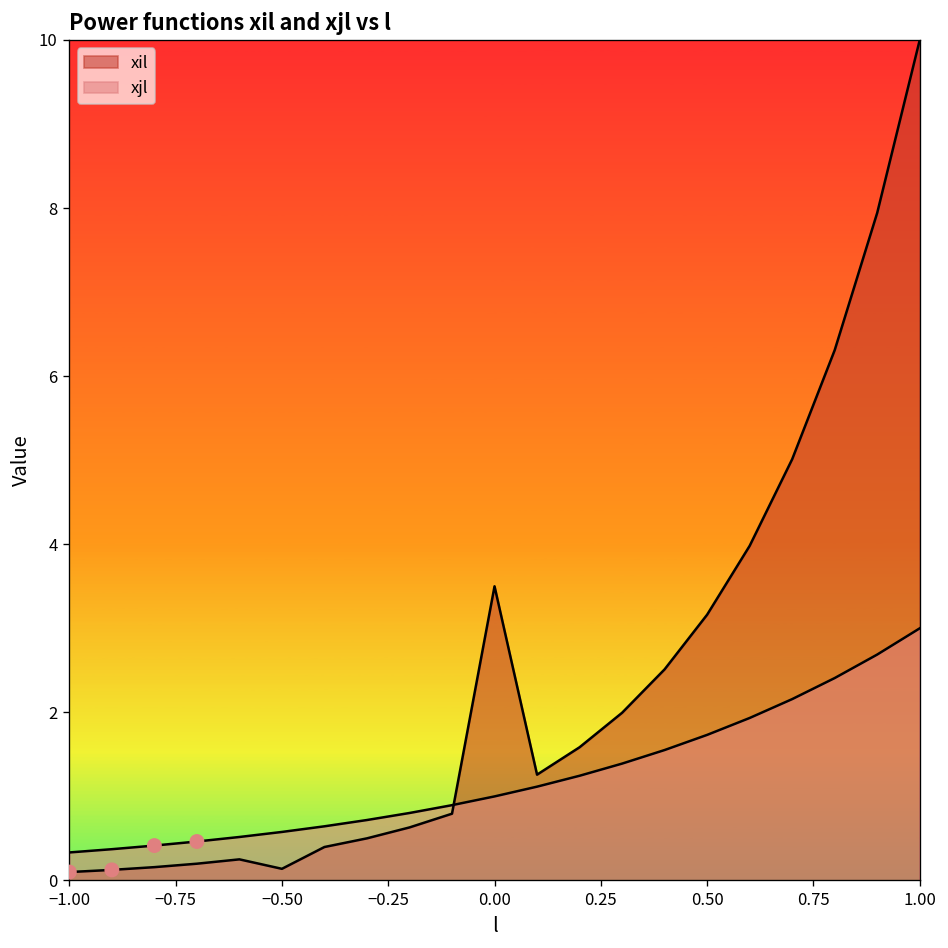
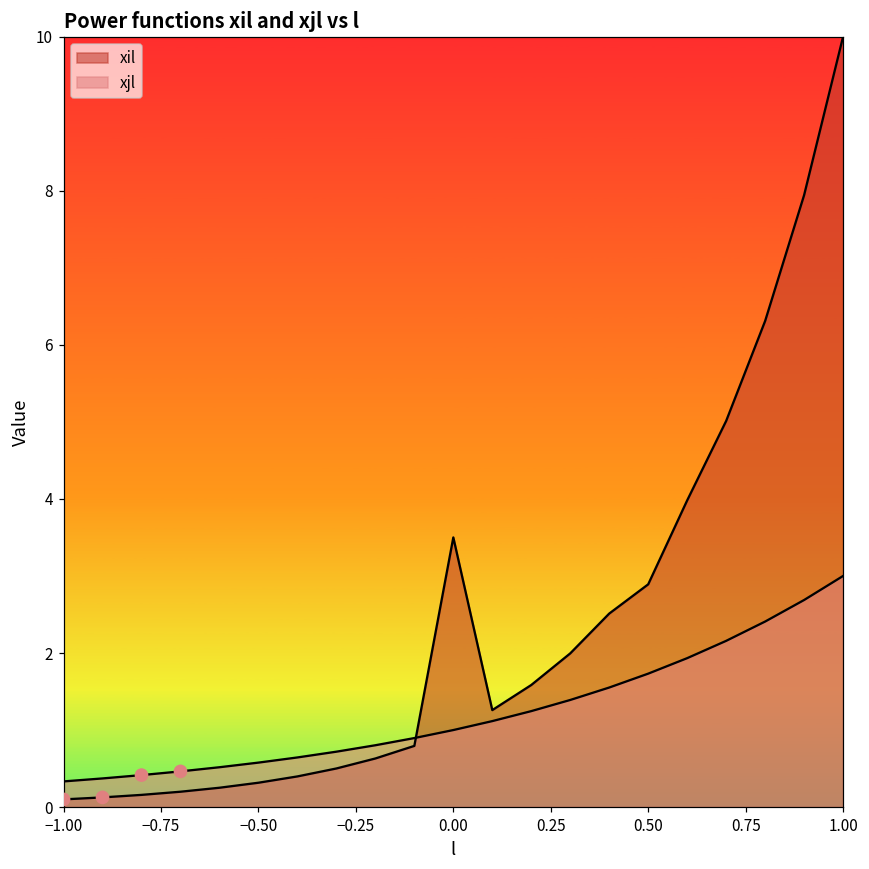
  {
    "xil": {
-     "−0.50": 0.1,
+     "−0.50": 0.3,
      "0.00": 3.5,
-     "0.50": 3.2,
+     "0.50": 2.9,
      "1.00": 10.0
    }
  }
